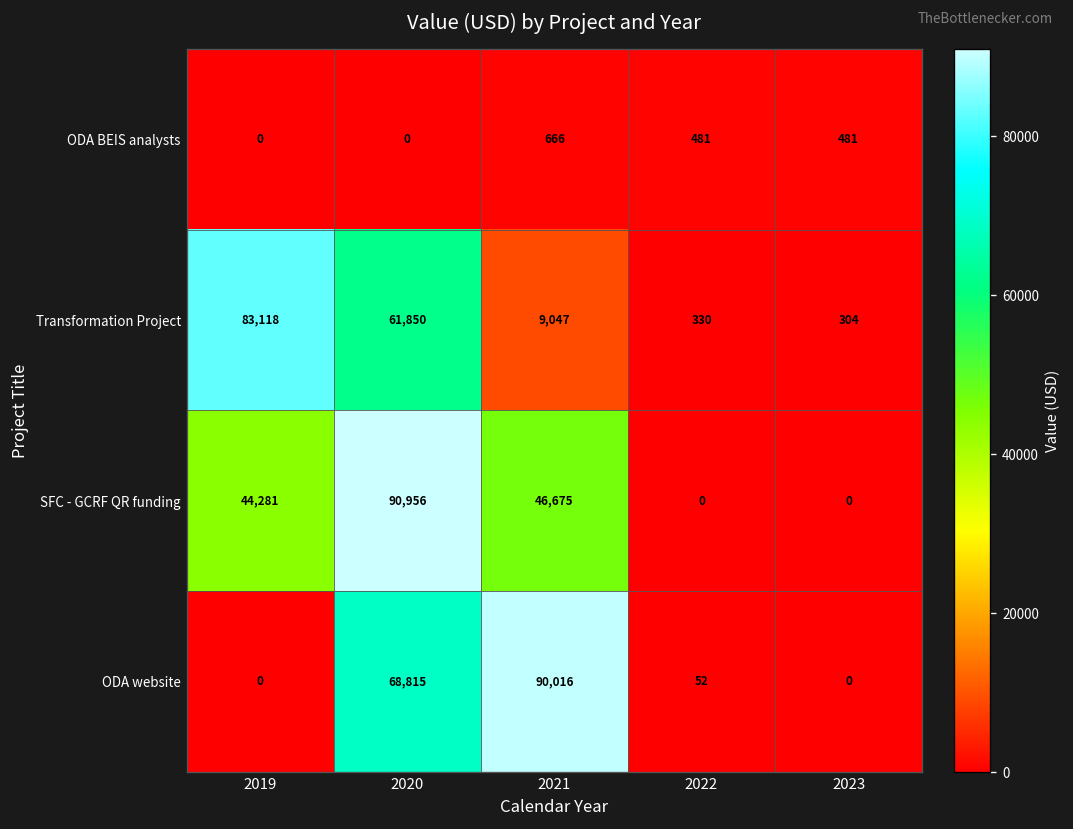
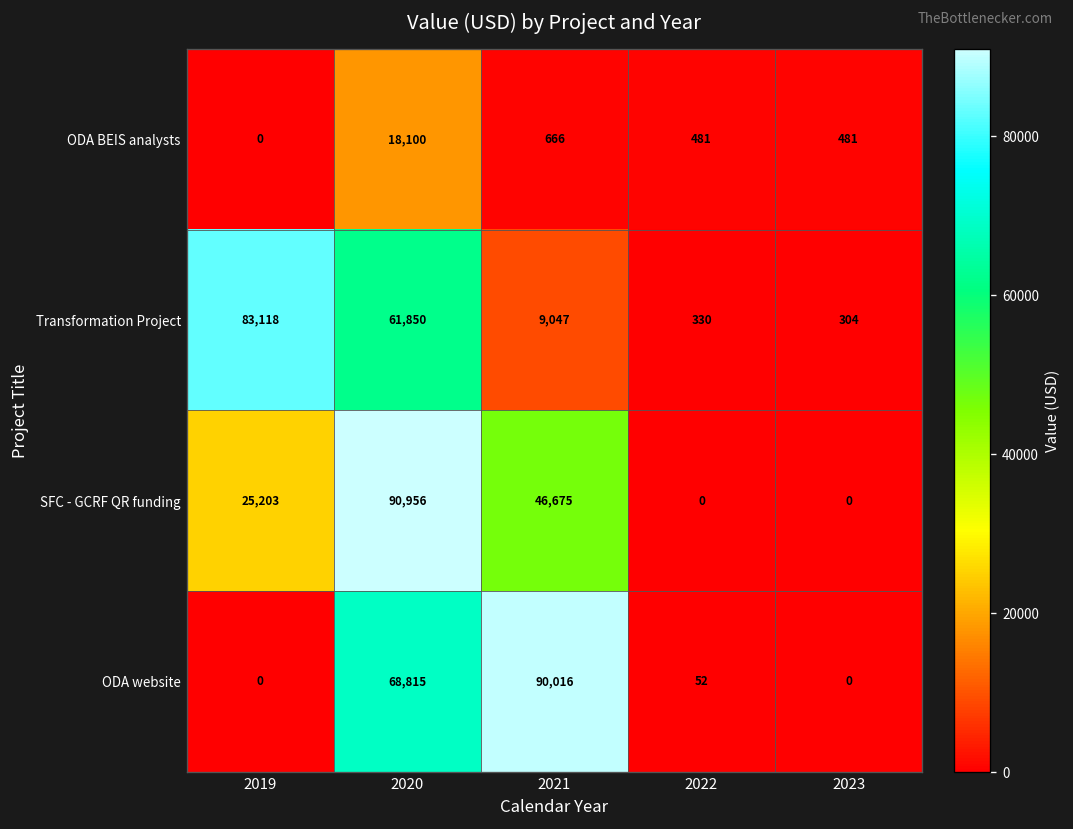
  {
    "ODA BEIS analysts": {
      "2019": "0",
-     "2020": "0",
+     "2020": "18,100",
      "2021": "666",
      "2022": "481",
      "2023": "481"
    },
    "Transformation Project": {
      "2019": "83,118",
      "2020": "61,850",
      "2021": "9,047",
      "2022": "330",
      "2023": "304"
    },
    "SFC - GCRF QR funding": {
-     "2019": "44,281",
+     "2019": "25,203",
      "2020": "90,956",
      "2021": "46,675",
      "2022": "0",
      "2023": "0"
    },
    "ODA website": {
      "2019": "0",
      "2020": "68,815",
      "2021": "90,016",
      "2022": "52",
      "2023": "0"
    }
  }
